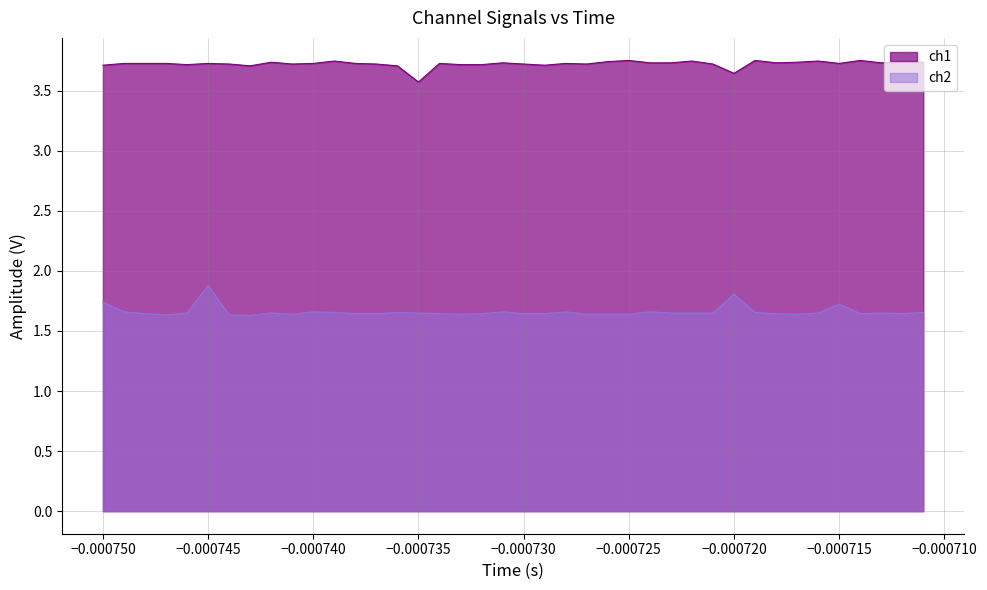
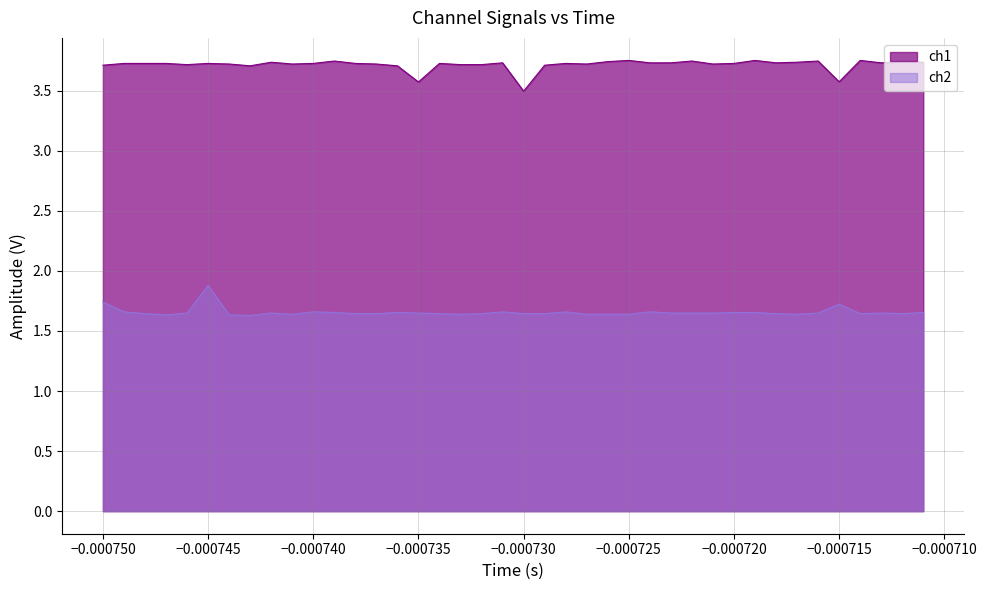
  {
    "ch1": {
      "−0.000750": 3.71,
      "−0.000745": 3.73,
      "−0.000740": 3.73,
      "−0.000735": 3.57,
-     "−0.000730": 3.72,
+     "−0.000730": 3.50,
      "−0.000725": 3.75,
-     "−0.000720": 3.64,
-     "−0.000715": 3.73
+     "−0.000720": 3.73,
+     "−0.000715": 3.57
    },
    "ch2": {
      "−0.000750": 1.74,
      "−0.000745": 1.88,
      "−0.000740": 1.66,
      "−0.000735": 1.65,
      "−0.000730": 1.64,
      "−0.000725": 1.64,
-     "−0.000720": 1.81,
+     "−0.000720": 1.65,
      "−0.000715": 1.72
    }
  }
